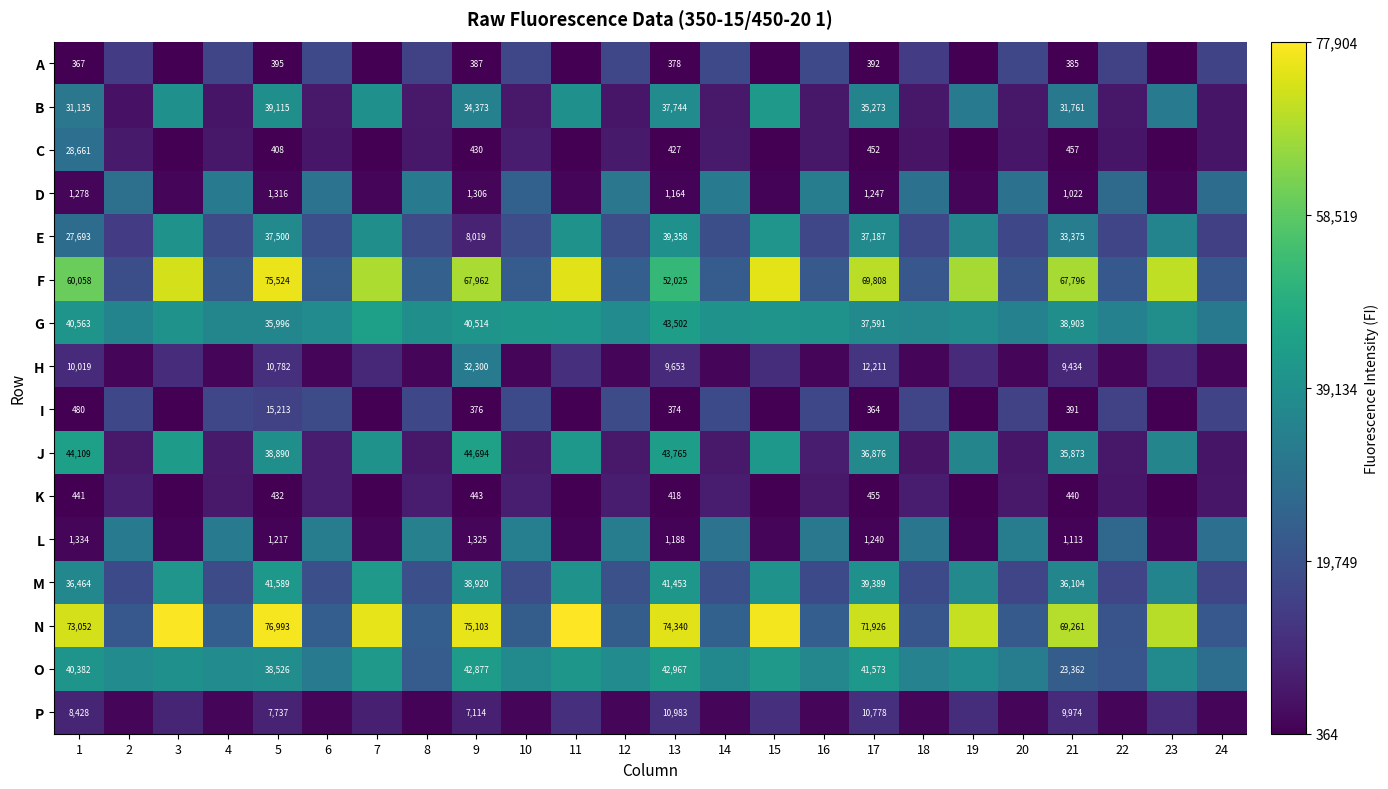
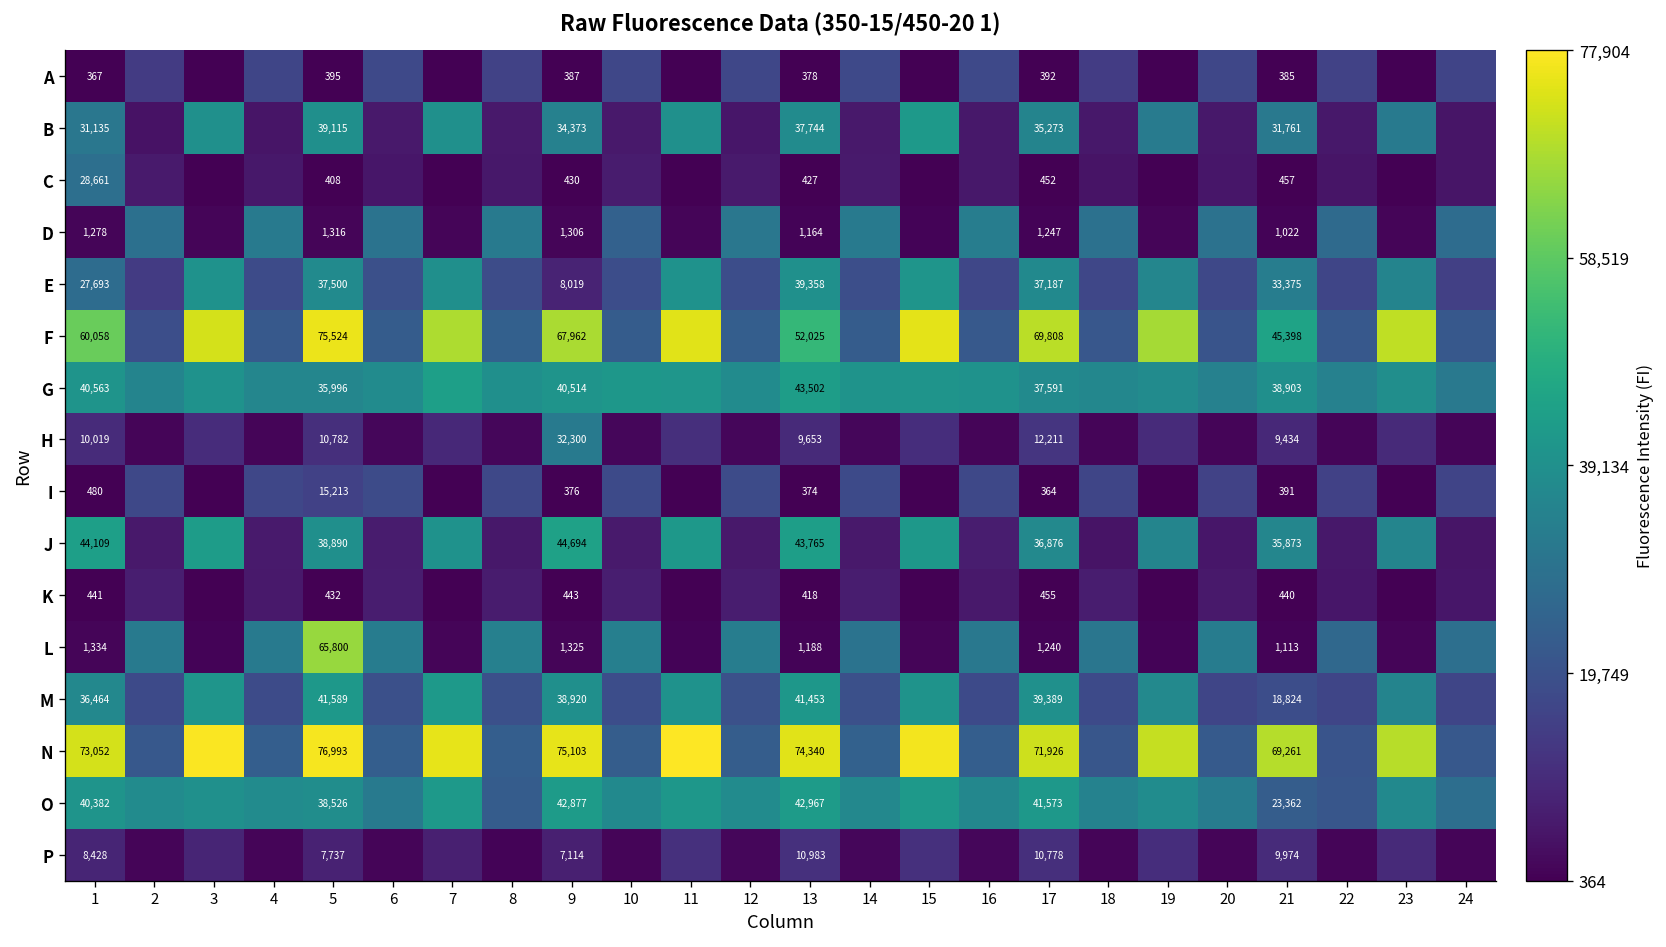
  {
    "A": {
      "1": "367",
      "5": "395",
      "9": "387",
      "13": "378",
      "17": "392",
      "21": "385"
    },
    "B": {
      "1": "31,135",
      "5": "39,115",
      "9": "34,373",
      "13": "37,744",
      "17": "35,273",
      "21": "31,761"
    },
    "C": {
      "1": "28,661",
      "5": "408",
      "9": "430",
      "13": "427",
      "17": "452",
      "21": "457"
    },
    "D": {
      "1": "1,278",
      "5": "1,316",
      "9": "1,306",
      "13": "1,164",
      "17": "1,247",
      "21": "1,022"
    },
    "E": {
      "1": "27,693",
      "5": "37,500",
      "9": "8,019",
      "13": "39,358",
      "17": "37,187",
      "21": "33,375"
    },
    "F": {
      "1": "60,058",
      "5": "75,524",
      "9": "67,962",
      "13": "52,025",
      "17": "69,808",
-     "21": "67,796"
+     "21": "45,398"
    },
    "G": {
      "1": "40,563",
      "5": "35,996",
      "9": "40,514",
      "13": "43,502",
      "17": "37,591",
      "21": "38,903"
    },
    "H": {
      "1": "10,019",
      "5": "10,782",
      "9": "32,300",
      "13": "9,653",
      "17": "12,211",
      "21": "9,434"
    },
    "I": {
      "1": "480",
      "5": "15,213",
      "9": "376",
      "13": "374",
      "17": "364",
      "21": "391"
    },
    "J": {
      "1": "44,109",
      "5": "38,890",
      "9": "44,694",
      "13": "43,765",
      "17": "36,876",
      "21": "35,873"
    },
    "K": {
      "1": "441",
      "5": "432",
      "9": "443",
      "13": "418",
      "17": "455",
      "21": "440"
    },
    "L": {
      "1": "1,334",
-     "5": "1,217",
+     "5": "65,800",
      "9": "1,325",
      "13": "1,188",
      "17": "1,240",
      "21": "1,113"
    },
    "M": {
      "1": "36,464",
      "5": "41,589",
      "9": "38,920",
      "13": "41,453",
      "17": "39,389",
-     "21": "36,104"
+     "21": "18,824"
    },
    "N": {
      "1": "73,052",
      "5": "76,993",
      "9": "75,103",
      "13": "74,340",
      "17": "71,926",
      "21": "69,261"
    },
    "O": {
      "1": "40,382",
      "5": "38,526",
      "9": "42,877",
      "13": "42,967",
      "17": "41,573",
      "21": "23,362"
    },
    "P": {
      "1": "8,428",
      "5": "7,737",
      "9": "7,114",
      "13": "10,983",
      "17": "10,778",
      "21": "9,974"
    }
  }
